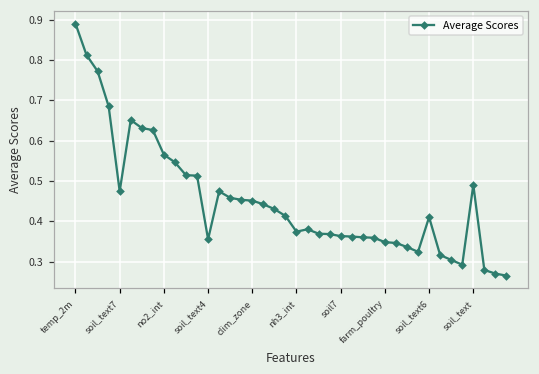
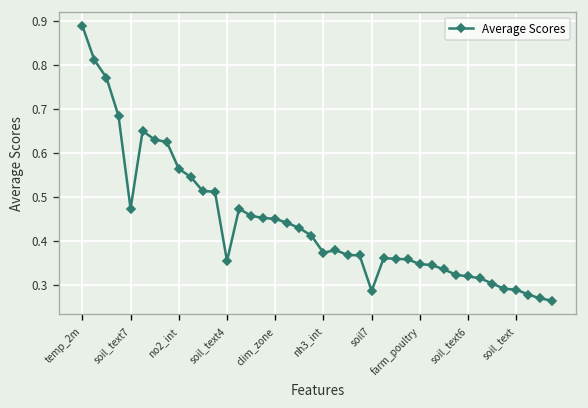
  {
    "temp_2m": 0.89,
    "soil_text7": 0.47,
    "no2_int": 0.57,
    "soil_text4": 0.36,
    "clim_zone": 0.45,
    "nh3_int": 0.37,
-   "soil7": 0.36,
+   "soil7": 0.29,
    "farm_poultry": 0.35,
-   "soil_text6": 0.41,
-   "soil_text": 0.49
+   "soil_text6": 0.32,
+   "soil_text": 0.29
  }
